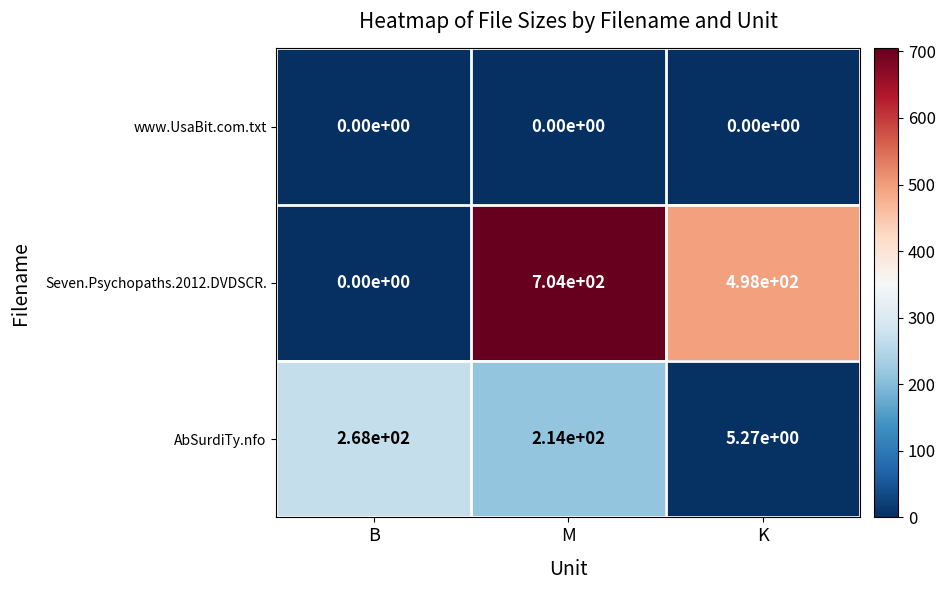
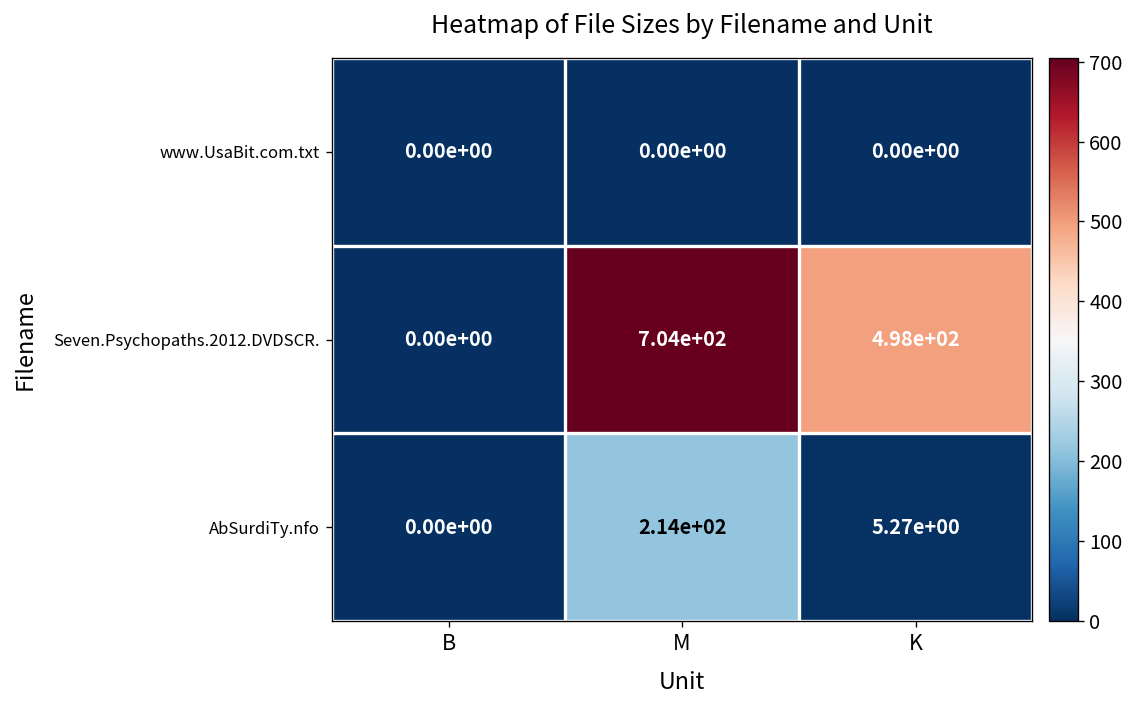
  {
    "www.UsaBit.com.txt": {
      "B": "0.00e+00",
      "M": "0.00e+00",
      "K": "0.00e+00"
    },
    "Seven.Psychopaths.2012.DVDSCR.": {
      "B": "0.00e+00",
      "M": "7.04e+02",
      "K": "4.98e+02"
    },
    "AbSurdiTy.nfo": {
-     "B": "2.68e+02",
+     "B": "0.00e+00",
      "M": "2.14e+02",
      "K": "5.27e+00"
    }
  }
